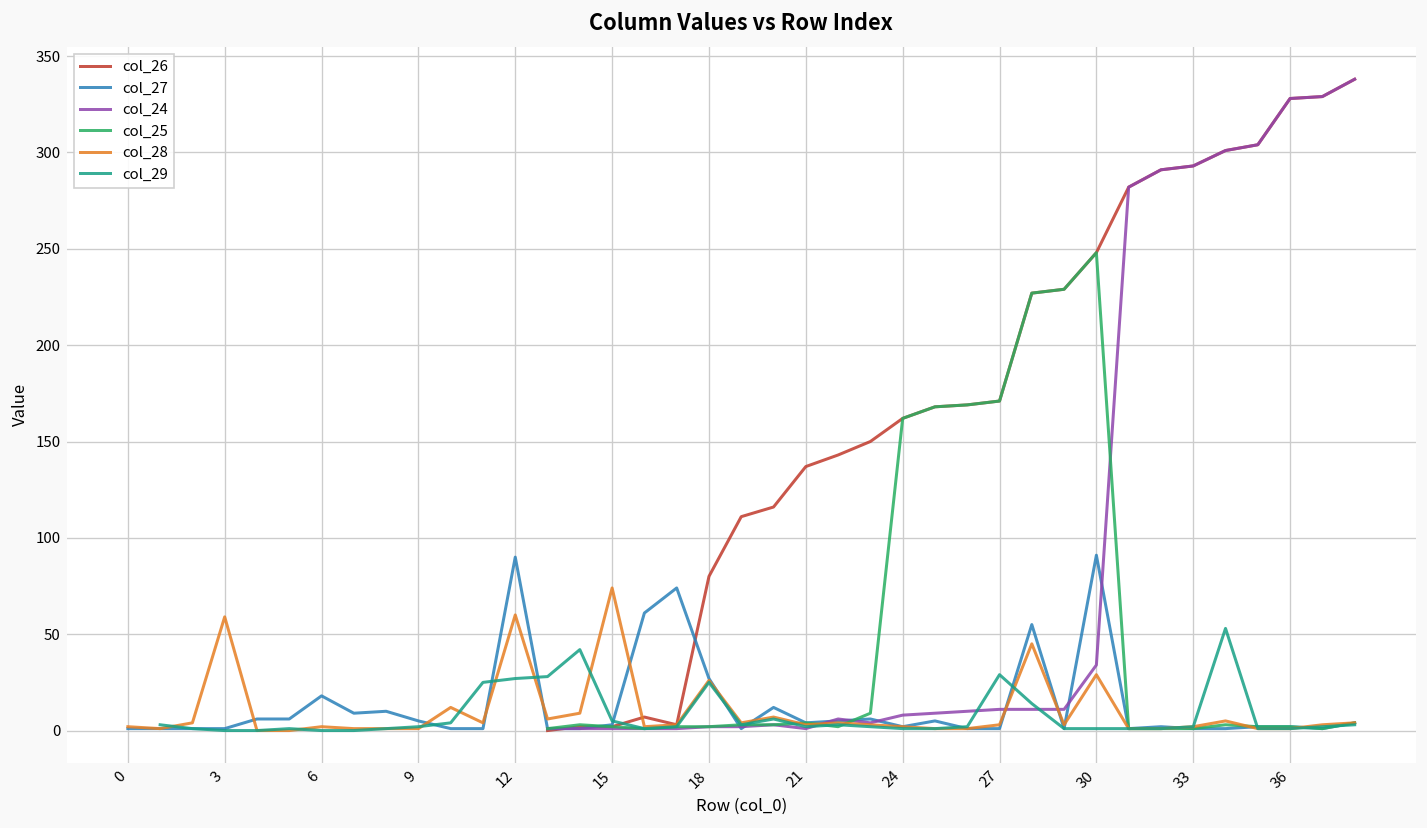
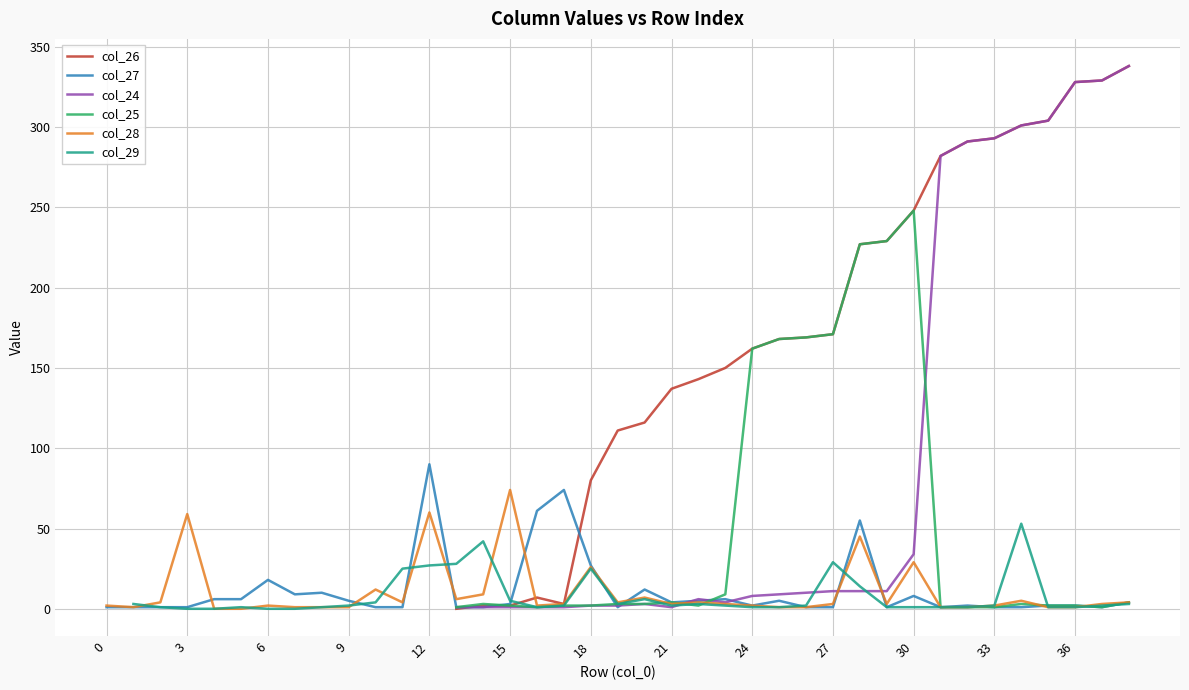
  {
    "col_26": {
      "18": 80,
      "21": 137
    },
    "col_27": {
      "6": 18,
      "9": 5,
      "12": 90,
      "27": 1,
-     "30": 91
+     "30": 8
    },
    "col_24": {
      "24": 8,
      "27": 11,
      "30": 34
    },
    "col_28": {
      "3": 59,
      "6": 2,
      "12": 60,
      "15": 74,
      "27": 3,
      "30": 29
    }
  }
